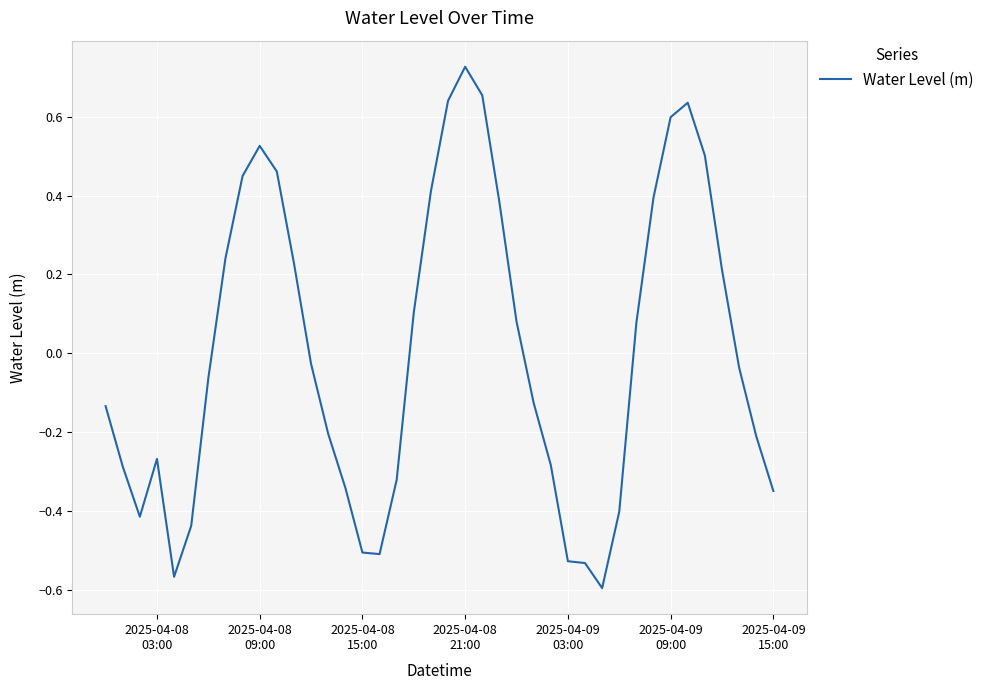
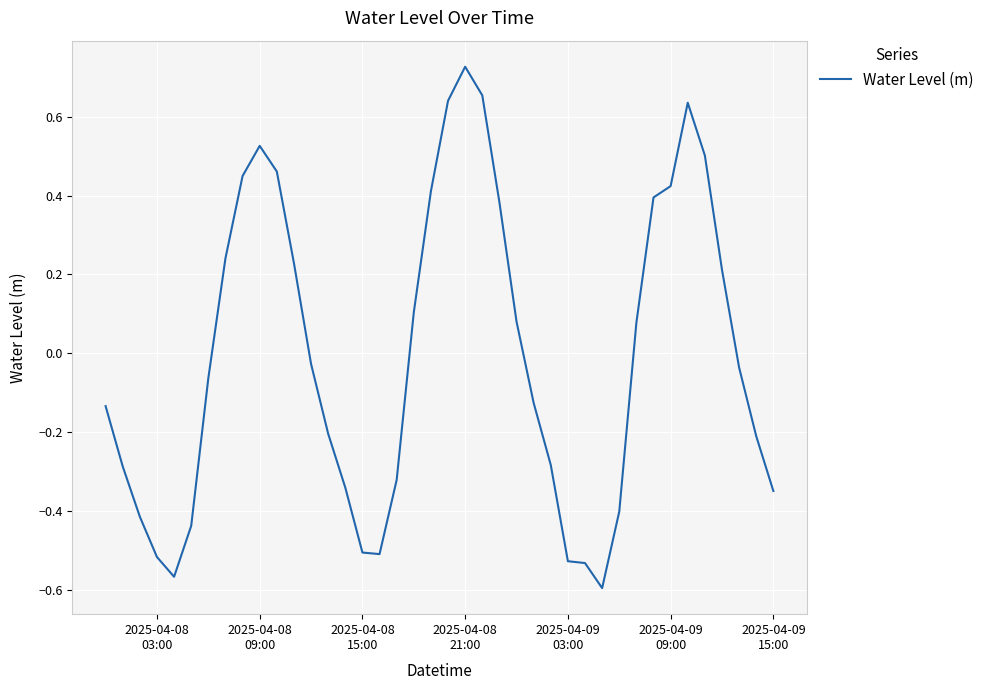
  {
-   "2025-04-08 03:00": -0.27,
+   "2025-04-08 03:00": -0.52,
    "2025-04-08 09:00": 0.53,
    "2025-04-08 15:00": -0.51,
    "2025-04-08 21:00": 0.73,
    "2025-04-09 03:00": -0.53,
-   "2025-04-09 09:00": 0.60,
+   "2025-04-09 09:00": 0.42,
    "2025-04-09 15:00": -0.35
  }
